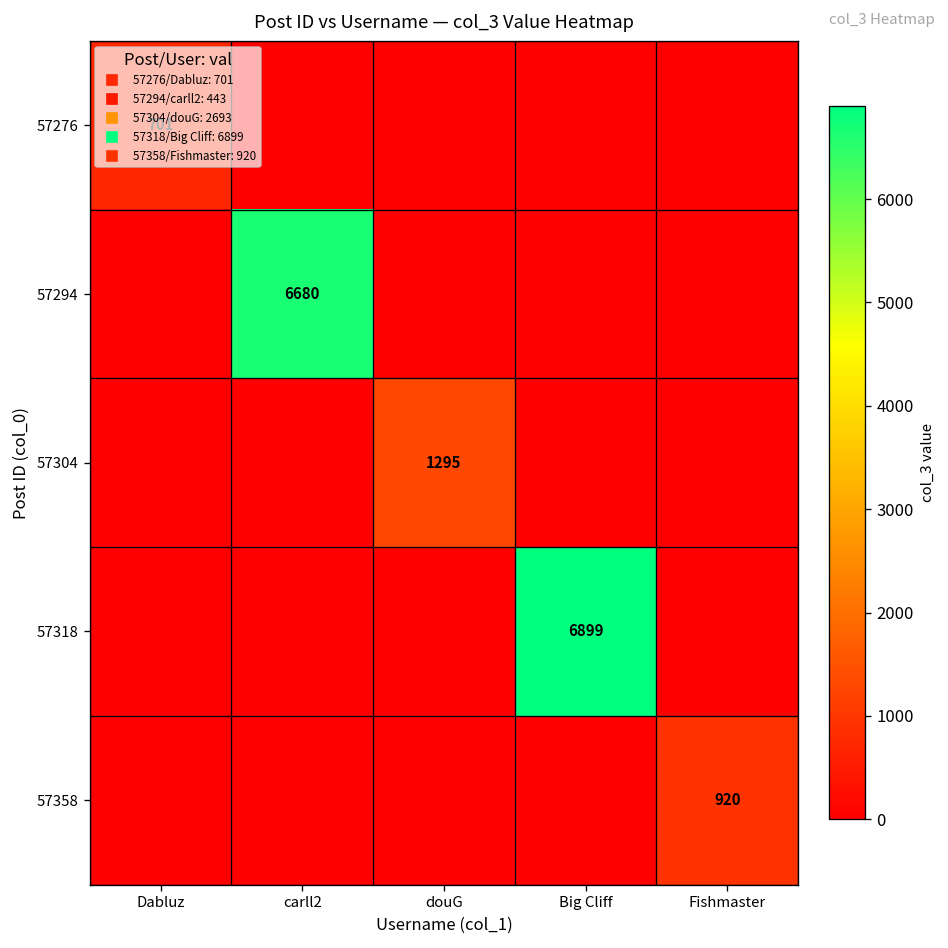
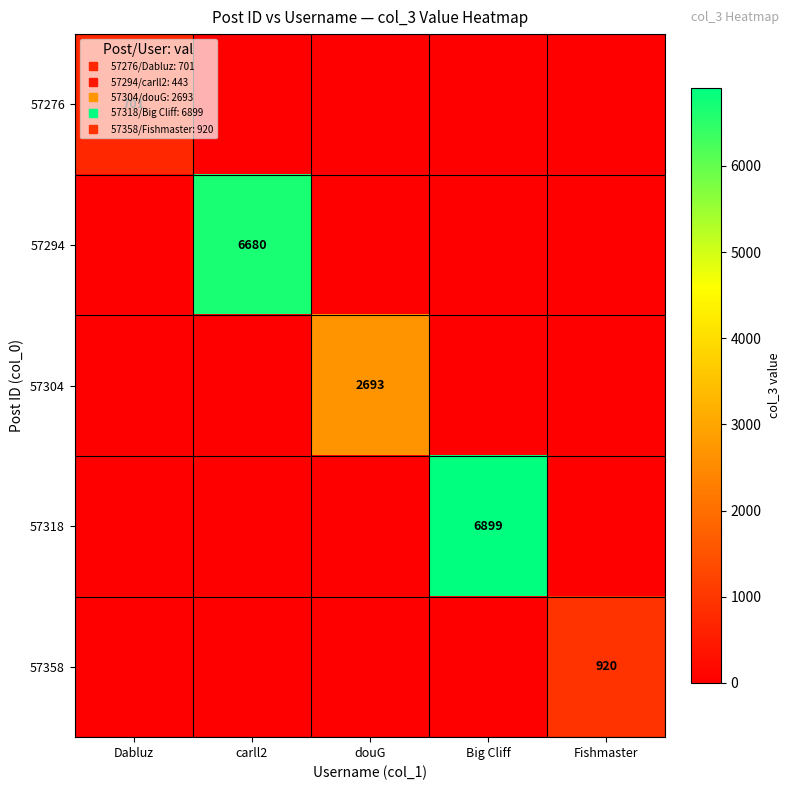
  {
    "57294": {
      "carll2": 6680
    },
    "57304": {
-     "douG": 1295
+     "douG": 2693
    },
    "57318": {
      "Big Cliff": 6899
    },
    "57358": {
      "Fishmaster": 920
    }
  }
